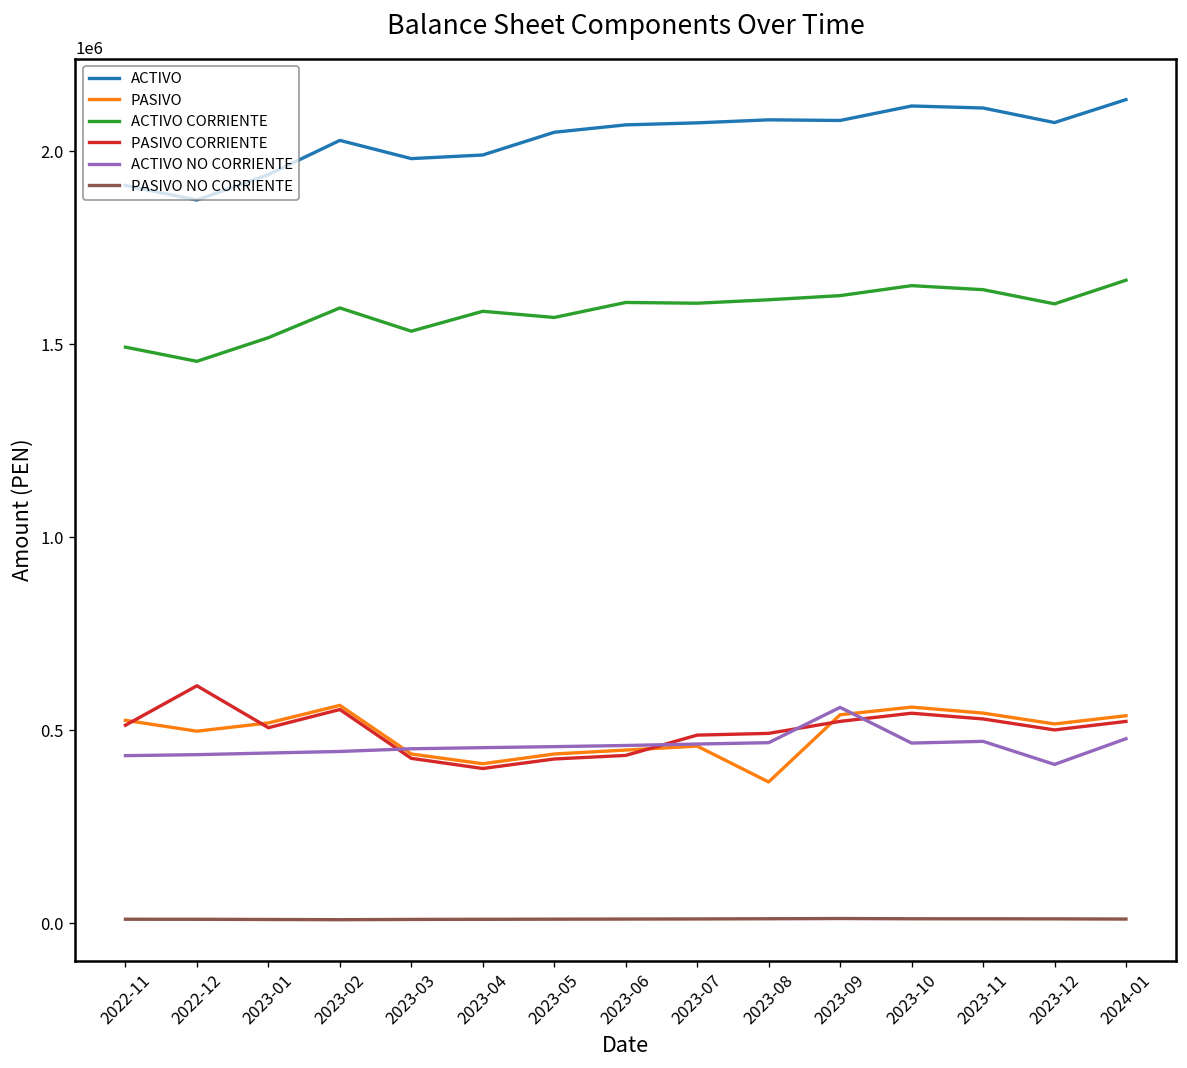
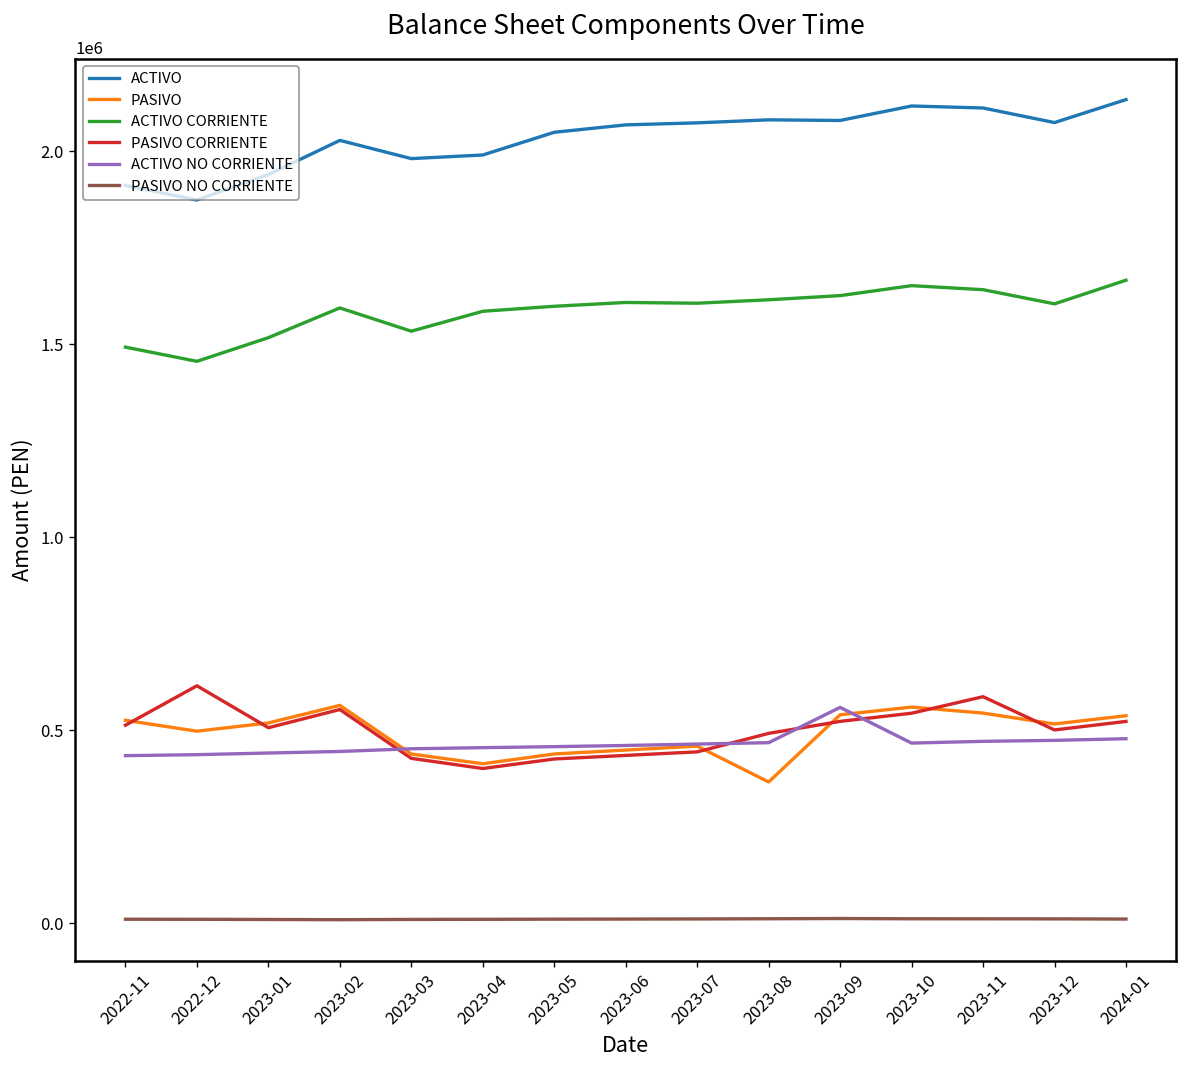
  {
    "ACTIVO": {
      "2023-02": 2030000,
      "2023-03": 1980000,
      "2023-04": 1990000,
      "2023-05": 2050000,
      "2023-06": 2070000,
      "2023-07": 2070000,
      "2023-08": 2080000,
      "2023-09": 2080000,
      "2023-10": 2120000,
      "2023-11": 2110000,
      "2023-12": 2070000,
      "2024-01": 2130000
    },
    "PASIVO": {
      "2022-11": 530000,
      "2022-12": 500000,
      "2023-01": 520000,
      "2023-02": 560000,
      "2023-03": 440000,
      "2023-04": 410000,
      "2023-05": 440000,
      "2023-06": 450000,
      "2023-08": 370000,
      "2023-09": 540000,
      "2023-10": 560000,
      "2023-11": 540000,
      "2023-12": 520000,
      "2024-01": 540000
    },
    "ACTIVO CORRIENTE": {
      "2022-11": 1490000,
      "2022-12": 1460000,
      "2023-01": 1520000,
      "2023-02": 1590000,
      "2023-03": 1530000,
      "2023-04": 1590000,
-     "2023-05": 1570000,
+     "2023-05": 1600000,
      "2023-06": 1610000,
      "2023-07": 1610000,
      "2023-08": 1620000,
      "2023-09": 1630000,
      "2023-10": 1650000,
      "2023-11": 1640000,
      "2023-12": 1600000,
      "2024-01": 1670000
    },
    "PASIVO CORRIENTE": {
      "2022-11": 510000,
      "2022-12": 620000,
      "2023-01": 510000,
      "2023-02": 550000,
      "2023-03": 430000,
      "2023-04": 400000,
      "2023-05": 430000,
      "2023-06": 440000,
-     "2023-07": 490000,
+     "2023-07": 440000,
      "2023-08": 490000,
      "2023-09": 520000,
      "2023-10": 540000,
-     "2023-11": 530000,
+     "2023-11": 590000,
      "2023-12": 500000,
      "2024-01": 520000
    },
    "ACTIVO NO CORRIENTE": {
      "2022-11": 430000,
      "2022-12": 440000,
      "2023-01": 440000,
      "2023-02": 450000,
      "2023-03": 450000,
      "2023-04": 460000,
      "2023-05": 460000,
      "2023-06": 460000,
      "2023-08": 470000,
      "2023-09": 560000,
      "2023-10": 470000,
      "2023-11": 470000,
-     "2023-12": 410000,
+     "2023-12": 470000,
      "2024-01": 480000
    },
    "PASIVO NO CORRIENTE": {
      "2022-11": 10000,
      "2022-12": 10000,
      "2023-01": 10000,
      "2023-02": 10000,
      "2023-03": 10000,
      "2023-04": 10000,
      "2023-05": 10000,
      "2023-06": 10000,
      "2023-07": 10000,
      "2023-08": 10000,
      "2023-09": 10000,
      "2023-10": 10000,
      "2023-11": 10000,
      "2023-12": 10000,
      "2024-01": 10000
    }
  }
